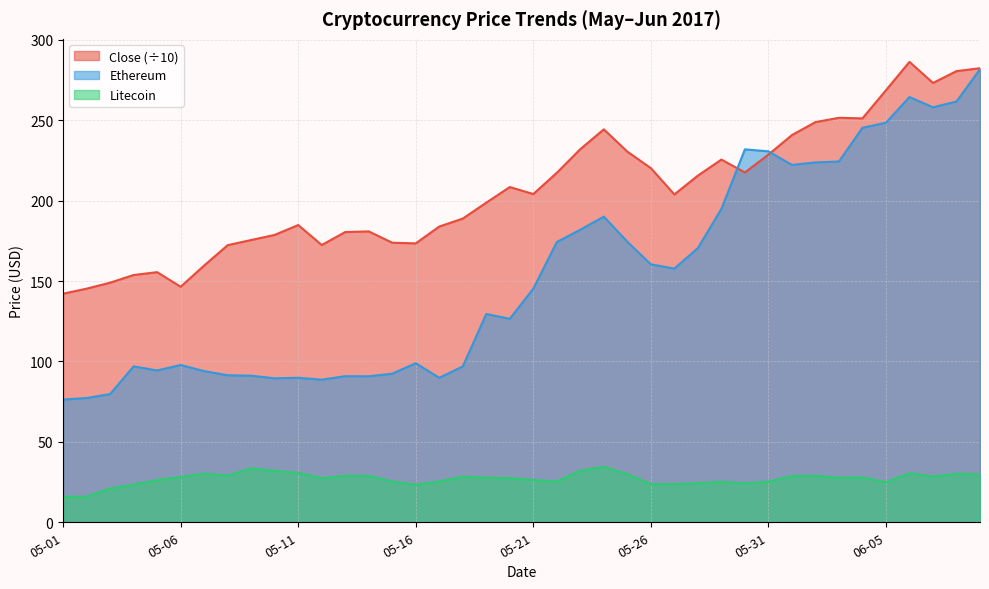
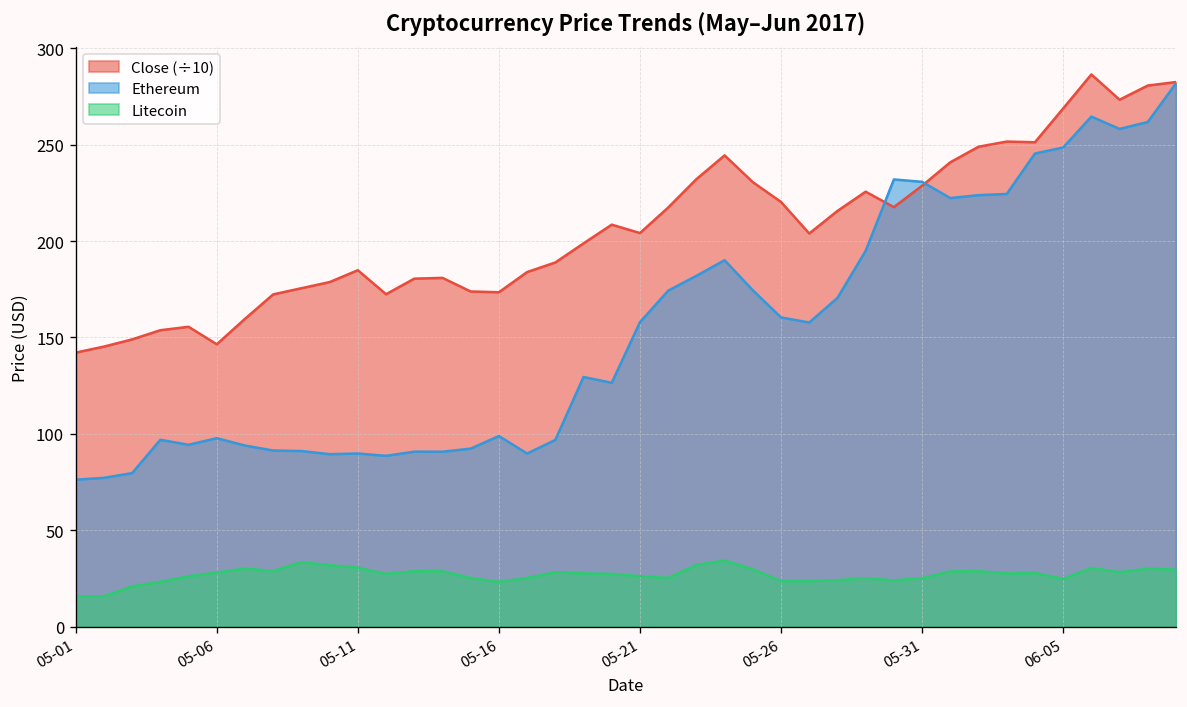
  {
    "Close (÷10)": {
      "05-01": 142,
      "05-06": 146,
      "05-11": 185,
      "05-16": 173,
      "05-21": 204,
      "05-26": 220,
      "05-31": 229,
      "06-05": 269
    },
    "Ethereum": {
      "05-01": 76,
      "05-06": 98,
      "05-11": 90,
      "05-16": 99,
-     "05-21": 145,
+     "05-21": 158,
      "05-26": 160,
      "05-31": 231,
      "06-05": 248
    },
    "Litecoin": {
      "05-01": 16,
      "05-06": 28,
      "05-11": 31,
      "05-16": 23,
      "05-21": 26,
      "05-26": 24,
      "05-31": 25,
      "06-05": 25
    }
  }
